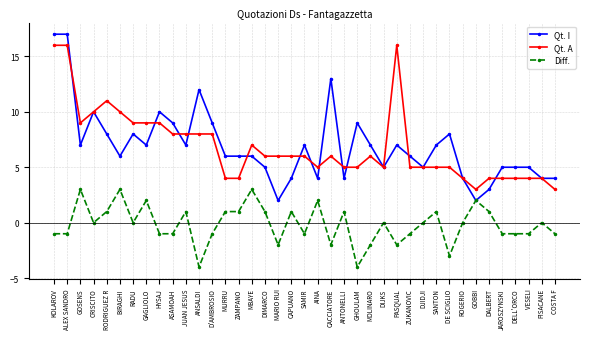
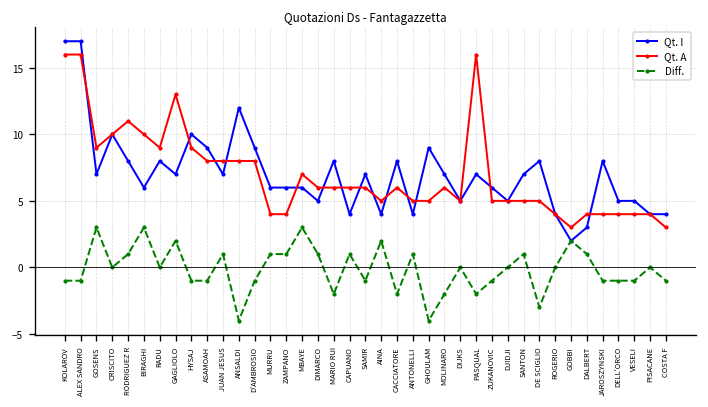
  {
    "Qt. I": {
      "KOLAROV": 17,
      "ALEX SANDRO": 17,
      "GOSENS": 7,
      "RODRIGUEZ R": 8,
      "BIRAGHI": 6,
      "RADU": 8,
      "GAGLIOLO": 7,
      "HYSAJ": 10,
      "ASAMOAH": 9,
      "JUAN JESUS": 7,
      "ANSALDI": 12,
      "D'AMBROSIO": 9,
      "MURRU": 6,
      "ZAMPANO": 6,
      "MBAYE": 6,
      "DIMARCO": 5,
-     "MARIO RUI": 2,
+     "MARIO RUI": 8,
      "CAPUANO": 4,
      "SAMIR": 7,
      "AINA": 4,
-     "CACCIATORE": 13,
+     "CACCIATORE": 8,
      "ANTONELLI": 4,
      "GHOULAM": 9,
      "MOLINARO": 7,
      "PASQUAL": 7,
      "ZUKANOVIC": 6,
      "SANTON": 7,
      "DE SCIGLIO": 8,
      "DALBERT": 3,
-     "JAROSZYNSKI": 5,
+     "JAROSZYNSKI": 8,
      "DELL'ORCO": 5,
      "VESELI": 5,
      "COSTA F": 4
    },
    "Qt. A": {
      "KOLAROV": 16,
      "ALEX SANDRO": 16,
      "GOSENS": 9,
      "RODRIGUEZ R": 11,
      "BIRAGHI": 10,
      "RADU": 9,
-     "GAGLIOLO": 9,
+     "GAGLIOLO": 13,
      "HYSAJ": 9,
      "ASAMOAH": 8,
      "JUAN JESUS": 8,
      "ANSALDI": 8,
      "D'AMBROSIO": 8,
      "MURRU": 4,
      "ZAMPANO": 4,
      "MBAYE": 7,
      "DIMARCO": 6,
      "MARIO RUI": 6,
      "CAPUANO": 6,
      "SAMIR": 6,
      "AINA": 5,
      "CACCIATORE": 6,
      "ANTONELLI": 5,
      "GHOULAM": 5,
      "MOLINARO": 6,
      "PASQUAL": 16,
      "ZUKANOVIC": 5,
      "SANTON": 5,
      "DE SCIGLIO": 5,
      "GOBBI": 3,
      "DALBERT": 4,
      "JAROSZYNSKI": 4,
      "DELL'ORCO": 4,
      "VESELI": 4,
      "COSTA F": 3
    },
    "Diff.": {
      "KOLAROV": -1,
      "ALEX SANDRO": -1,
      "GOSENS": 3,
      "CRISCITO": 0,
      "RODRIGUEZ R": 1,
      "BIRAGHI": 3,
      "RADU": 0,
      "GAGLIOLO": 2,
      "HYSAJ": -1,
      "ASAMOAH": -1,
      "JUAN JESUS": 1,
      "ANSALDI": -4,
      "D'AMBROSIO": -1,
      "MURRU": 1,
      "ZAMPANO": 1,
      "MBAYE": 3,
      "DIMARCO": 1,
      "MARIO RUI": -2,
      "CAPUANO": 1,
      "SAMIR": -1,
      "AINA": 2,
      "CACCIATORE": -2,
      "ANTONELLI": 1,
      "GHOULAM": -4,
      "MOLINARO": -2,
      "DIJKS": 0,
      "PASQUAL": -2,
      "ZUKANOVIC": -1,
      "DJIDJI": 0,
      "SANTON": 1,
      "DE SCIGLIO": -3,
      "ROGERIO": 0,
      "DALBERT": 1,
      "JAROSZYNSKI": -1,
      "DELL'ORCO": -1,
      "VESELI": -1,
      "PISACANE": 0,
      "COSTA F": -1
    }
  }
